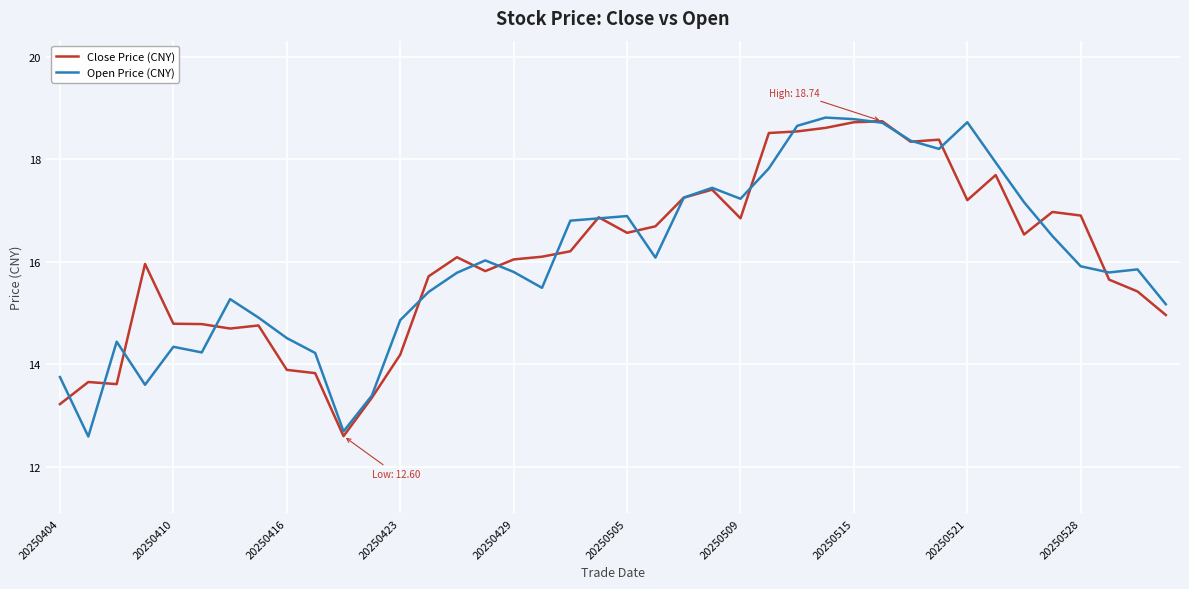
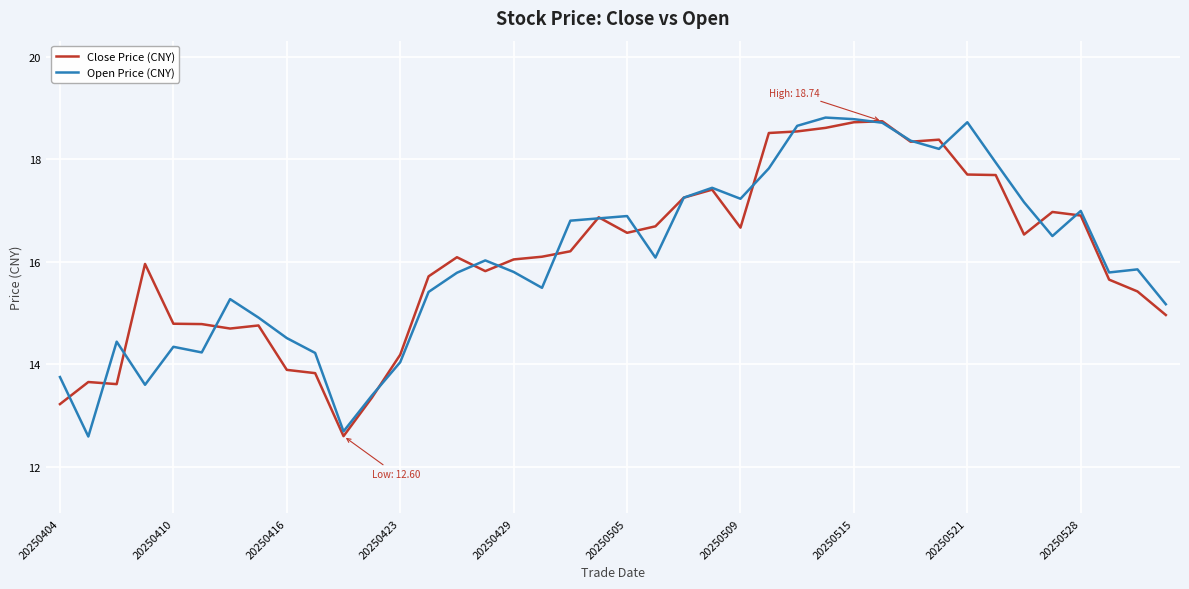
  {
    "Close Price (CNY)": {
      "20250404": 13.2,
      "20250410": 14.8,
      "20250416": 13.9,
      "20250423": 14.2,
      "20250429": 16.0,
      "20250505": 16.6,
-     "20250509": 16.8,
+     "20250509": 16.7,
      "20250515": 18.7,
-     "20250521": 17.2,
+     "20250521": 17.7,
      "20250528": 16.9
    },
    "Open Price (CNY)": {
      "20250404": 13.8,
      "20250410": 14.3,
      "20250416": 14.5,
-     "20250423": 14.9,
+     "20250423": 14.0,
      "20250429": 15.8,
      "20250505": 16.9,
      "20250509": 17.2,
      "20250521": 18.7,
-     "20250528": 15.9
+     "20250528": 17.0
    }
  }
